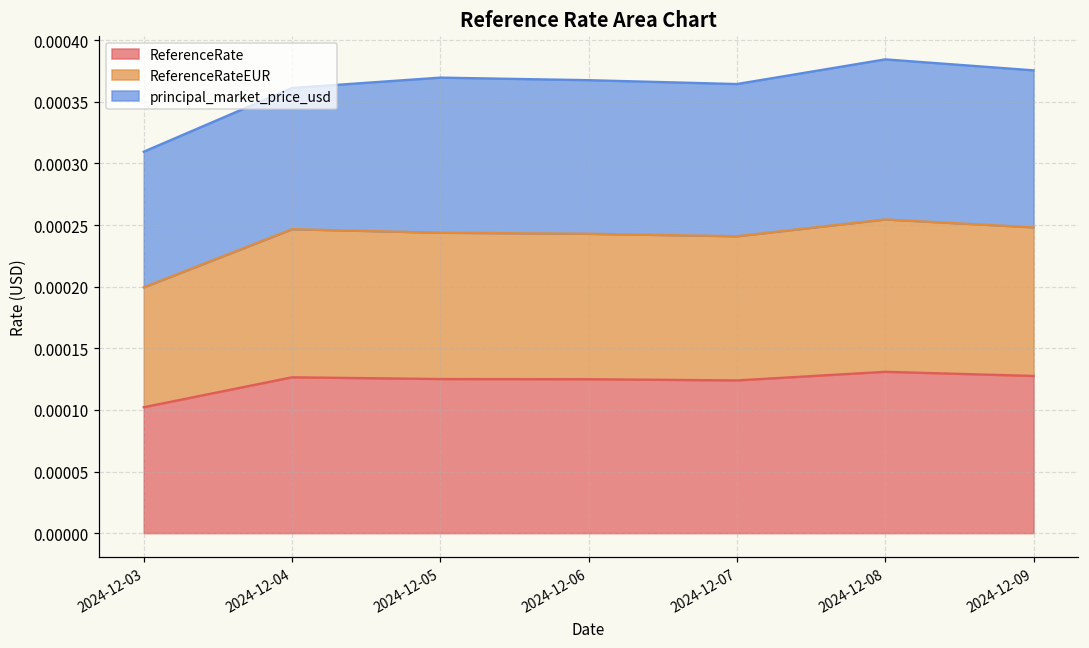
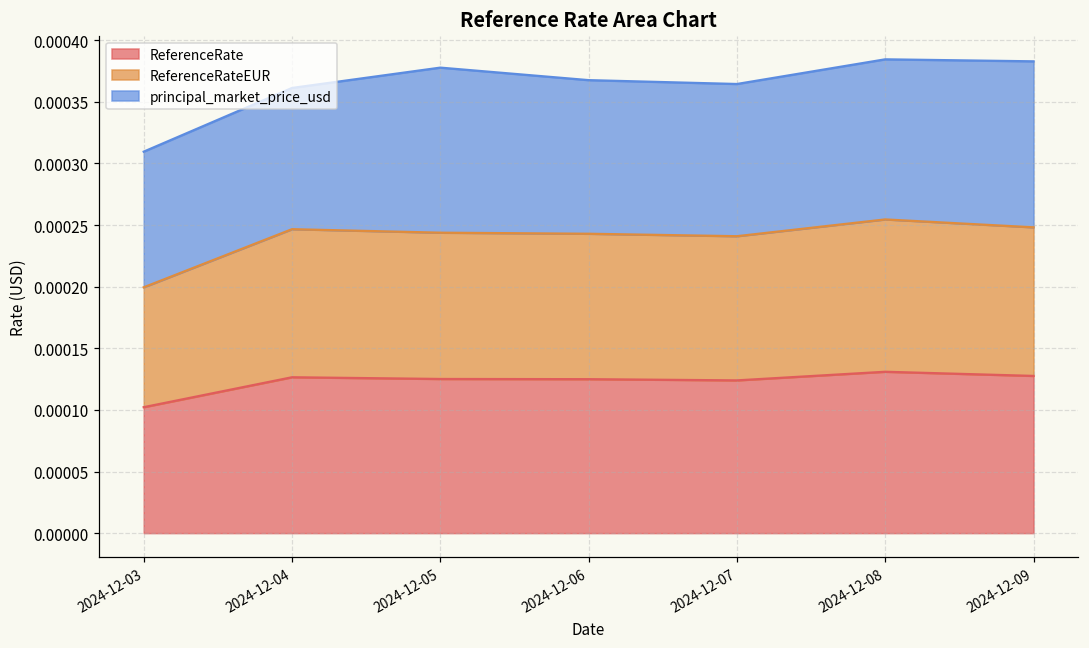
  {
    "principal_market_price_usd": {
      "2024-12-03": 0.000110,
-     "2024-12-05": 0.000126,
+     "2024-12-05": 0.000134,
      "2024-12-06": 0.000125,
      "2024-12-07": 0.000124,
      "2024-12-08": 0.000130,
-     "2024-12-09": 0.000127
+     "2024-12-09": 0.000135
    }
  }
